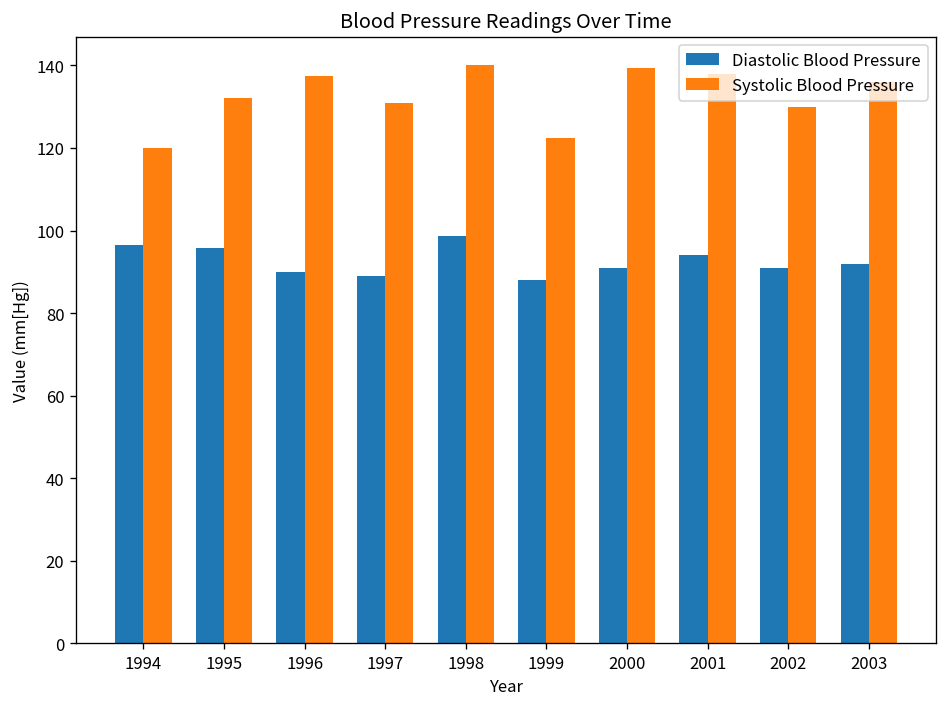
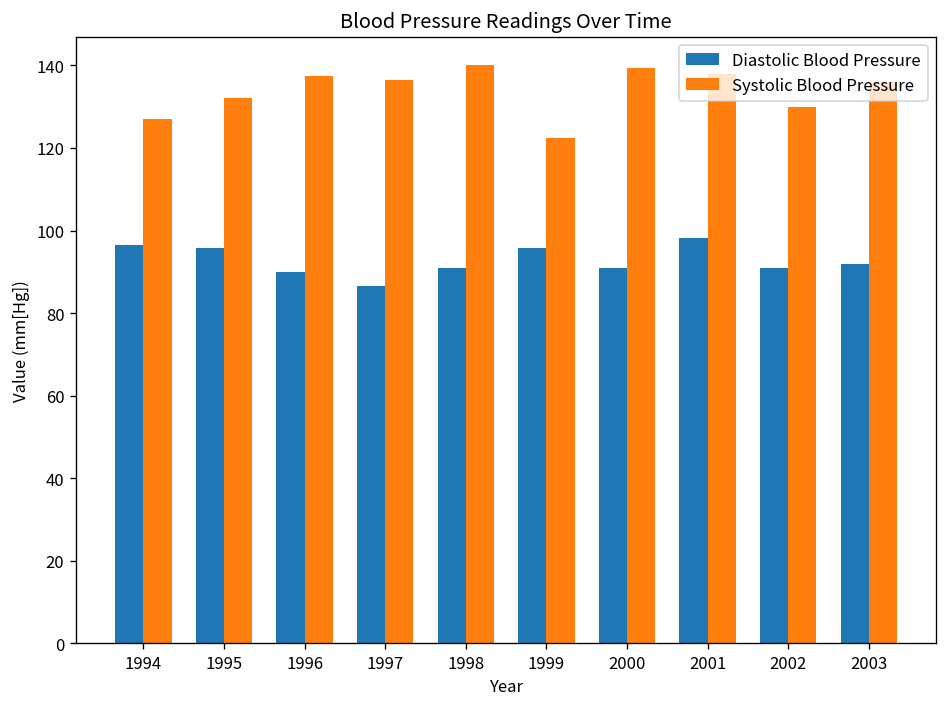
  {
    "Diastolic Blood Pressure": {
      "1994": 96,
      "1995": 96,
      "1996": 90,
-     "1997": 89,
-     "1998": 99,
-     "1999": 88,
+     "1997": 87,
+     "1998": 91,
+     "1999": 96,
      "2000": 91,
-     "2001": 94,
+     "2001": 98,
      "2002": 91,
      "2003": 92
    },
    "Systolic Blood Pressure": {
-     "1994": 120,
+     "1994": 127,
      "1995": 132,
      "1996": 138,
-     "1997": 131,
+     "1997": 136,
      "1998": 140,
      "1999": 123,
      "2000": 139,
      "2002": 130
    }
  }
